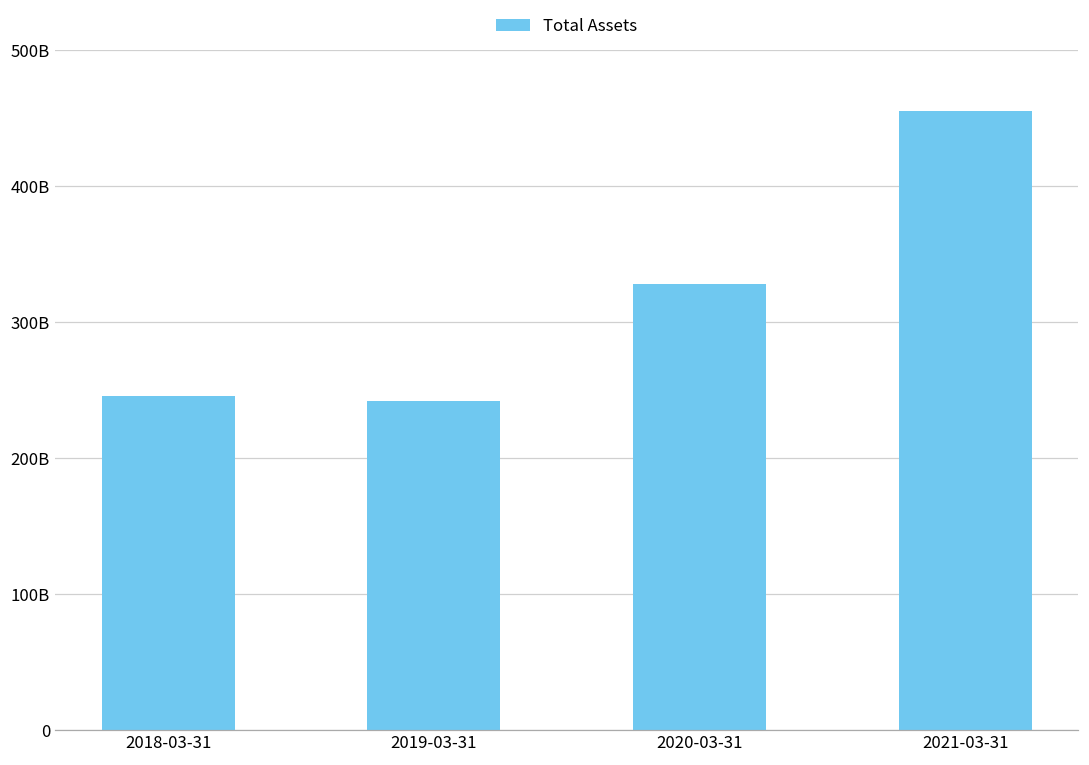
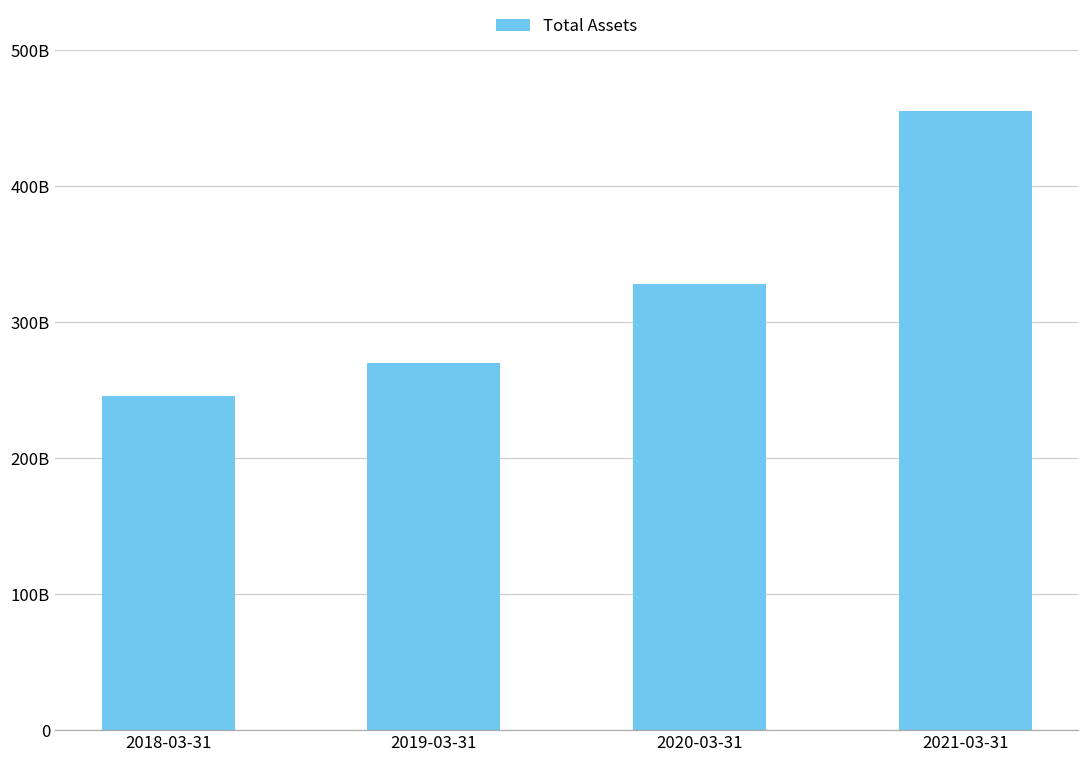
  {
    "2018-03-31": 245000000000,
-   "2019-03-31": 242000000000,
+   "2019-03-31": 270000000000,
    "2020-03-31": 328000000000,
    "2021-03-31": 455000000000
  }
